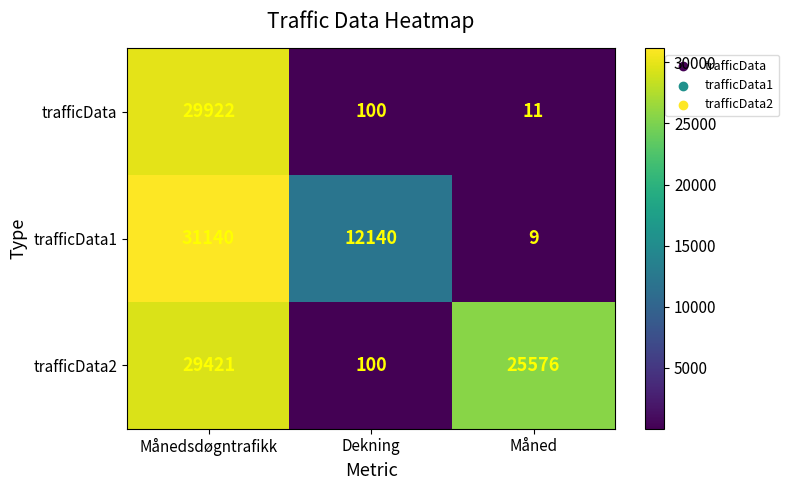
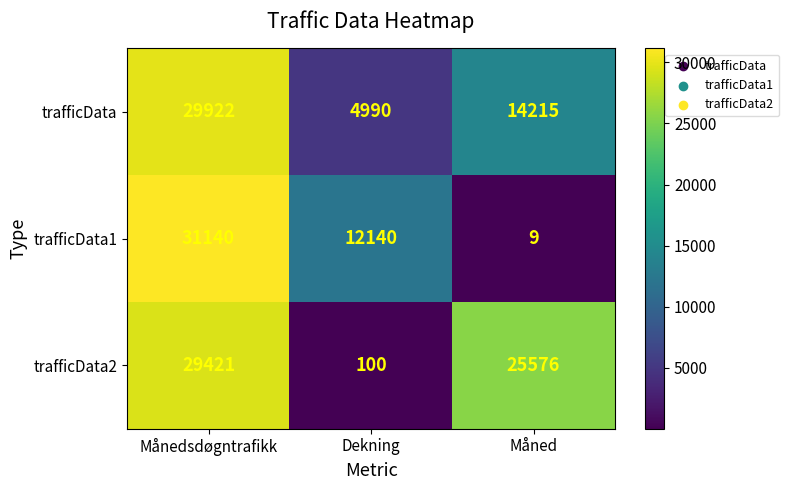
  {
    "trafficData": {
-     "Dekning": 100,
-     "Måned": 11
+     "Dekning": 4990,
+     "Måned": 14215
    },
    "trafficData1": {
      "Dekning": 12140,
      "Måned": 9
    },
    "trafficData2": {
      "Dekning": 100,
      "Måned": 25576
    }
  }
